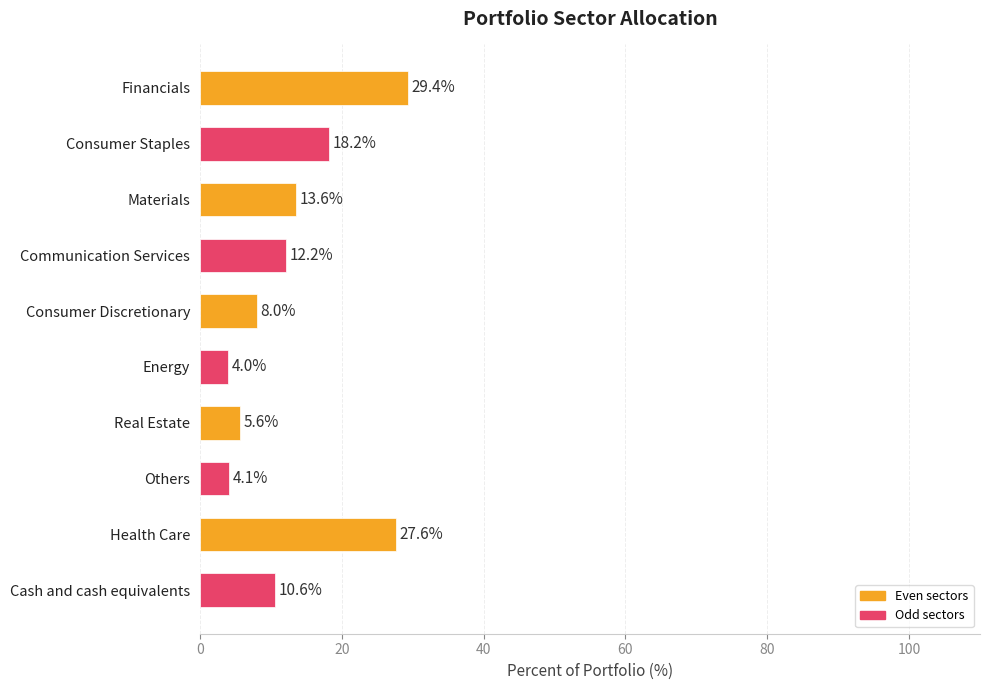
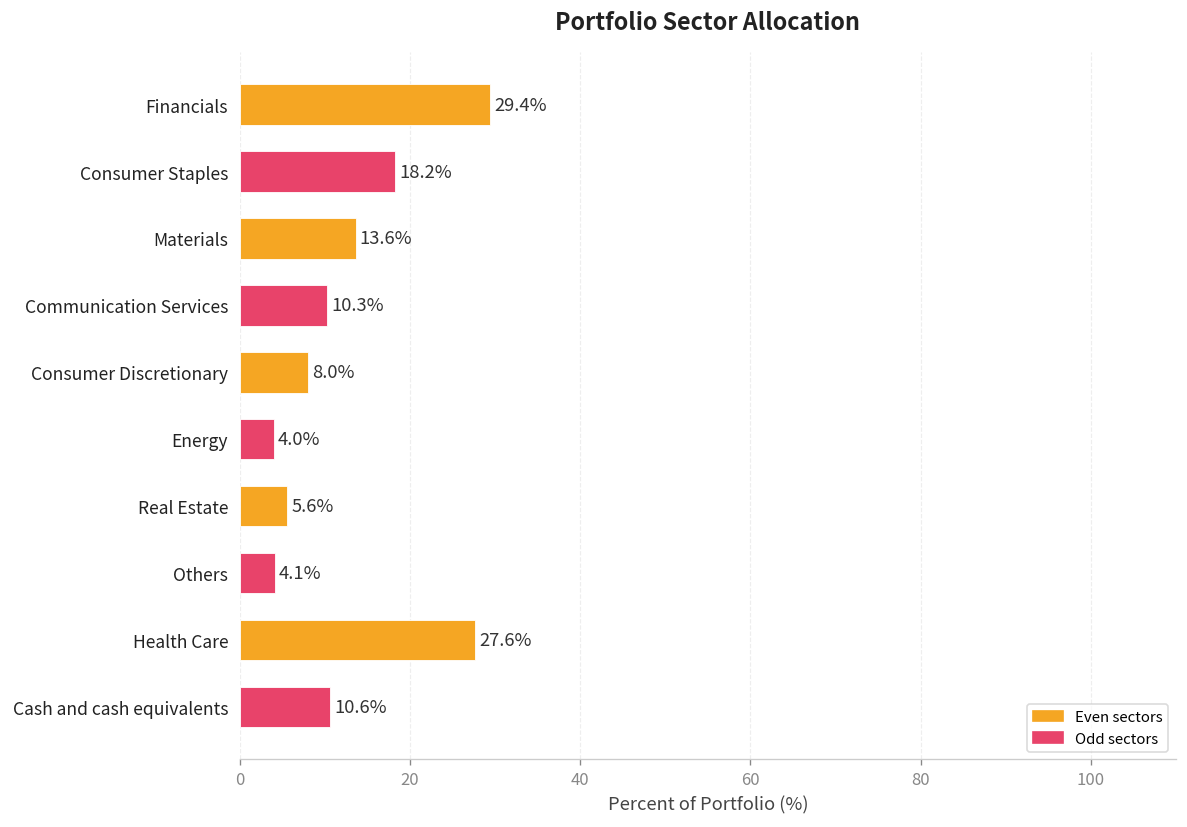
  {
    "Financials": "29.4%",
    "Consumer Staples": "18.2%",
    "Materials": "13.6%",
-   "Communication Services": "12.2%",
+   "Communication Services": "10.3%",
    "Consumer Discretionary": "8.0%",
    "Energy": "4.0%",
    "Real Estate": "5.6%",
    "Others": "4.1%",
    "Health Care": "27.6%",
    "Cash and cash equivalents": "10.6%"
  }
